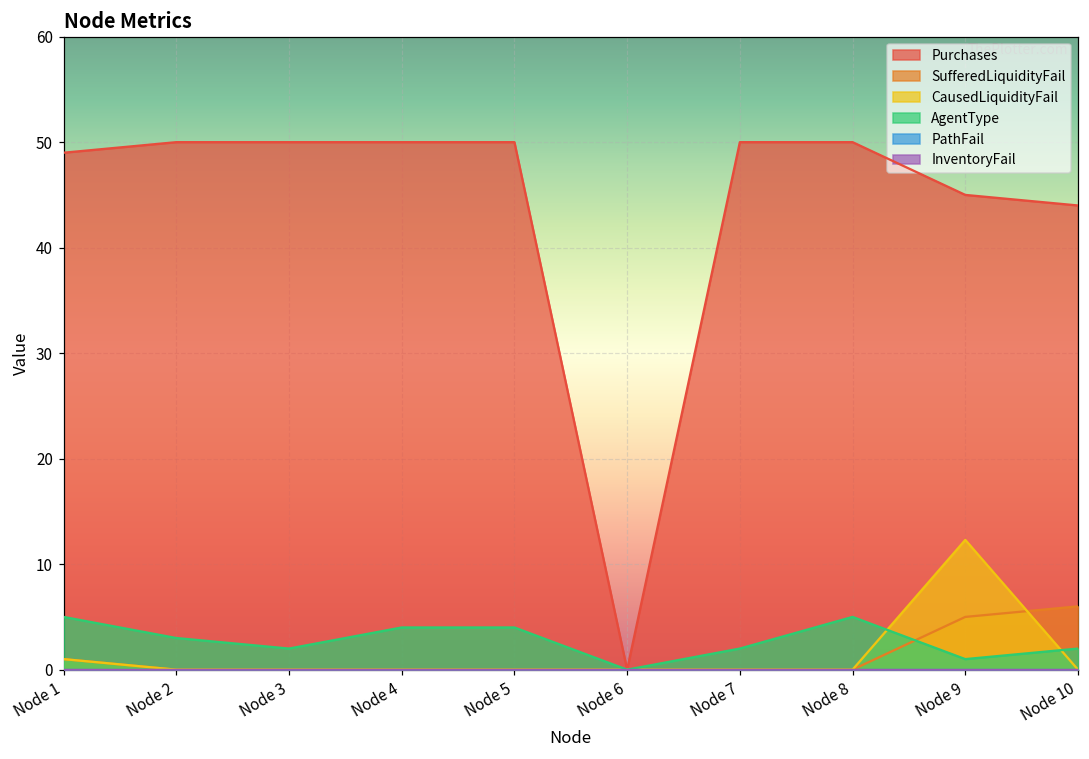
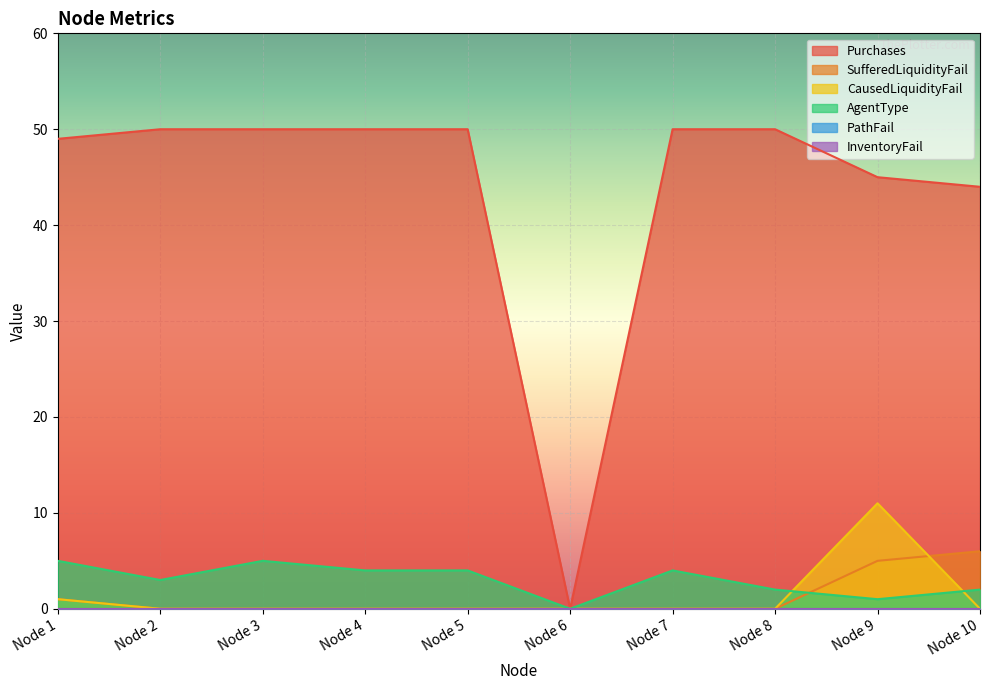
  {
    "CausedLiquidityFail": {
-     "Node 9": 12
+     "Node 9": 11
    },
    "AgentType": {
      "Node 1": 5,
      "Node 2": 3,
-     "Node 3": 2,
+     "Node 3": 5,
      "Node 4": 4,
      "Node 5": 4,
-     "Node 7": 2,
-     "Node 8": 5,
+     "Node 7": 4,
+     "Node 8": 2,
      "Node 9": 1,
      "Node 10": 2
    },
    "InventoryFail": {
      "Node 1": 0,
      "Node 9": 0
    }
  }
